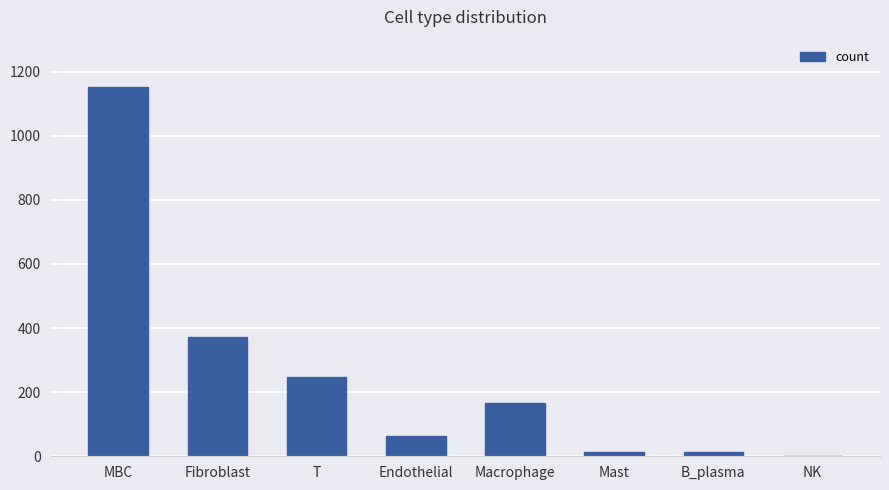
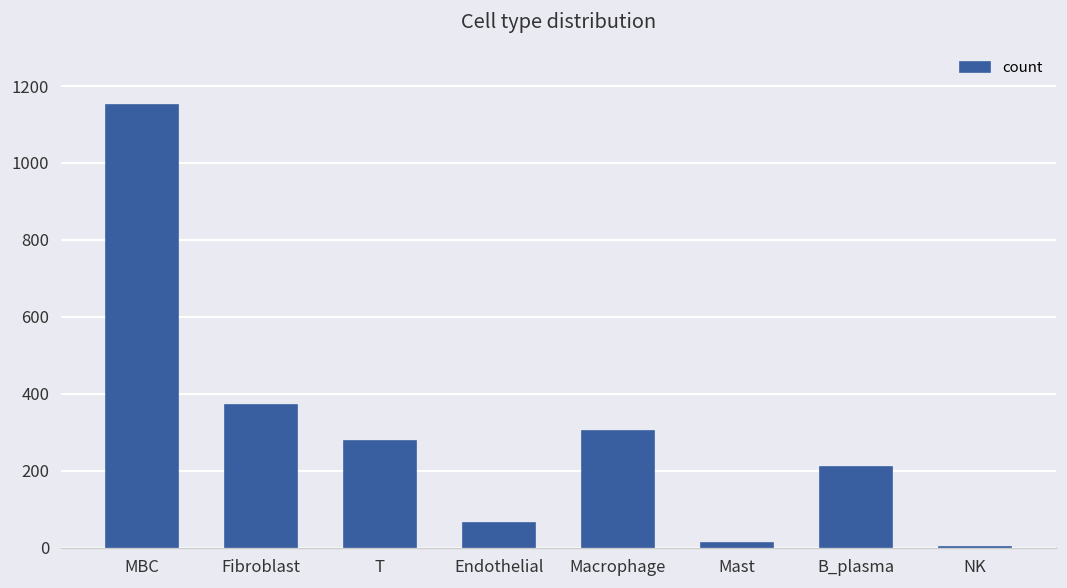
  {
    "MBC": 1150,
    "Fibroblast": 370,
-   "T": 250,
+   "T": 280,
    "Endothelial": 60,
-   "Macrophage": 170,
+   "Macrophage": 300,
    "Mast": 10,
-   "B_plasma": 10
+   "B_plasma": 210
  }
